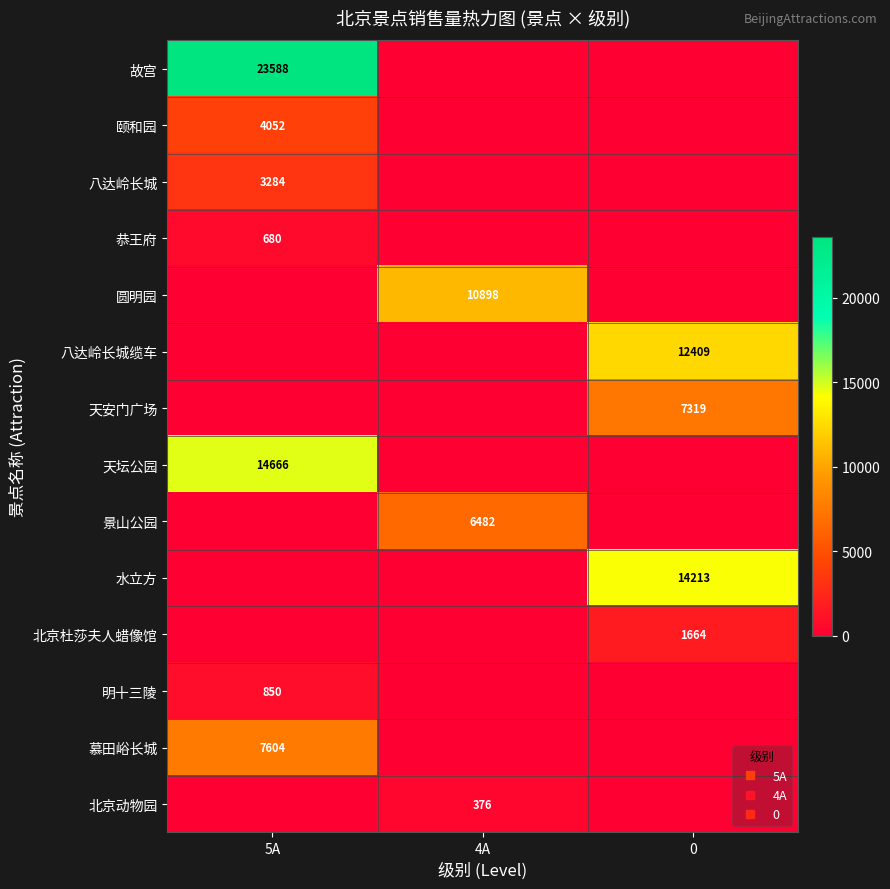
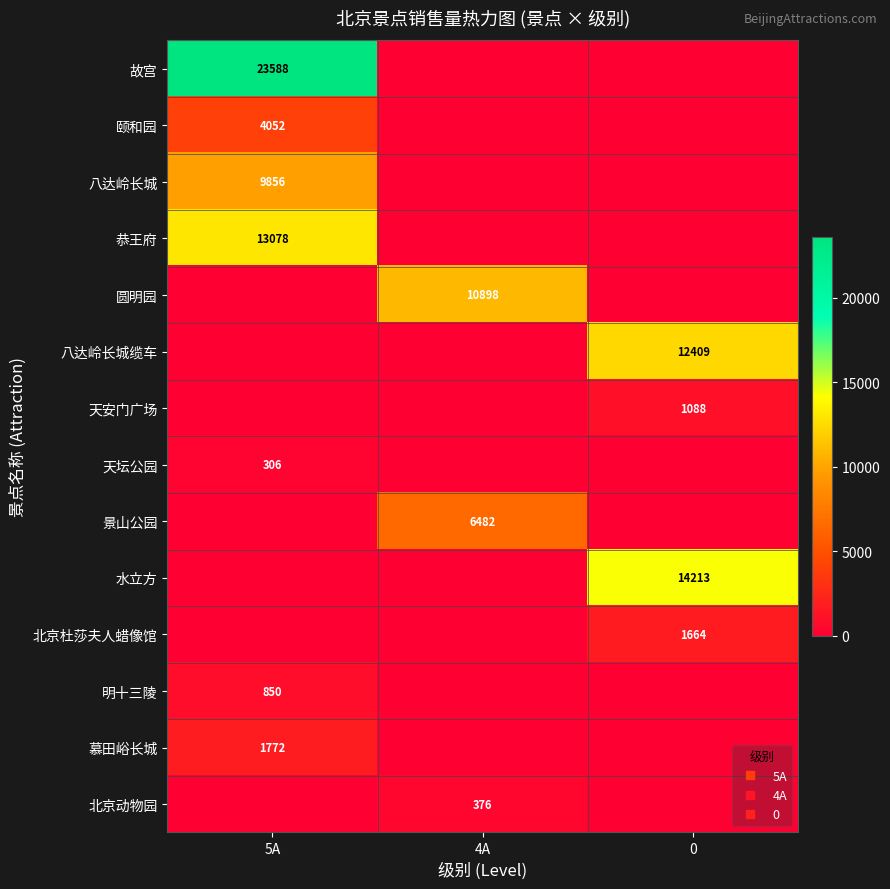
  {
    "故宫": {
      "5A": 23588
    },
    "颐和园": {
      "5A": 4052
    },
    "八达岭长城": {
-     "5A": 3284
+     "5A": 9856
    },
    "恭王府": {
-     "5A": 680
+     "5A": 13078
    },
    "圆明园": {
      "4A": 10898
    },
    "八达岭长城缆车": {
      "0": 12409
    },
    "天安门广场": {
-     "0": 7319
+     "0": 1088
    },
    "天坛公园": {
-     "5A": 14666
+     "5A": 306
    },
    "景山公园": {
      "4A": 6482
    },
    "水立方": {
      "0": 14213
    },
    "北京杜莎夫人蜡像馆": {
      "0": 1664
    },
    "明十三陵": {
      "5A": 850
    },
    "慕田峪长城": {
-     "5A": 7604
+     "5A": 1772
    },
    "北京动物园": {
      "4A": 376
    }
  }
